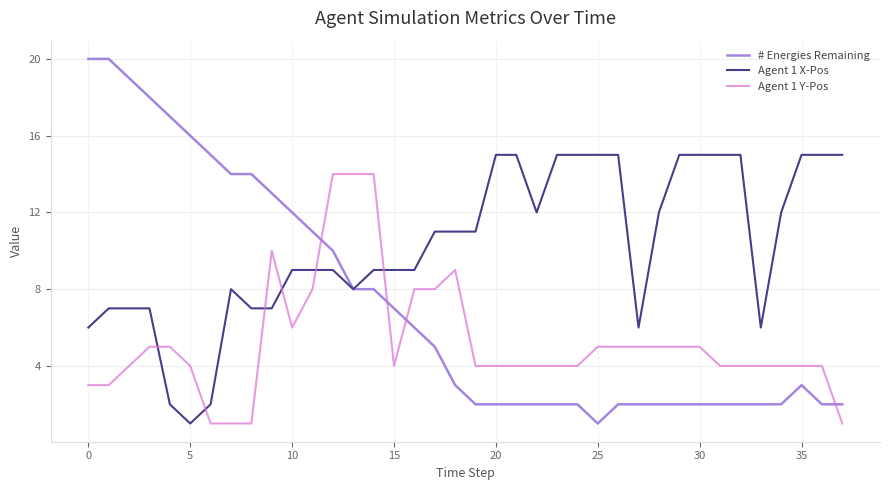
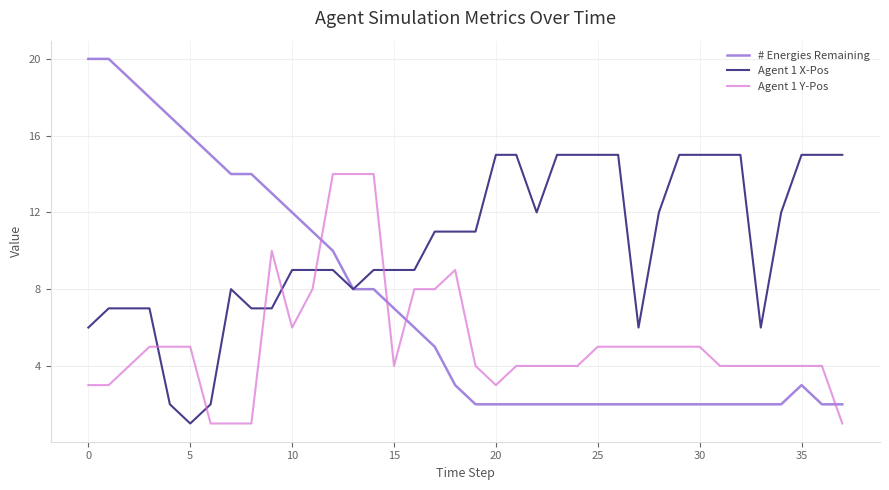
  {
    "# Energies Remaining": {
      "0": 20,
      "5": 16,
      "10": 12,
      "15": 7,
      "20": 2,
-     "25": 1,
+     "25": 2,
      "30": 2,
      "35": 3
    },
    "Agent 1 X-Pos": {
      "0": 6,
      "5": 1,
      "10": 9,
      "15": 9,
      "20": 15,
      "25": 15,
      "30": 15,
      "35": 15
    },
    "Agent 1 Y-Pos": {
      "0": 3,
-     "5": 4,
+     "5": 5,
      "10": 6,
      "15": 4,
-     "20": 4,
+     "20": 3,
      "25": 5,
      "30": 5,
      "35": 4
    }
  }
